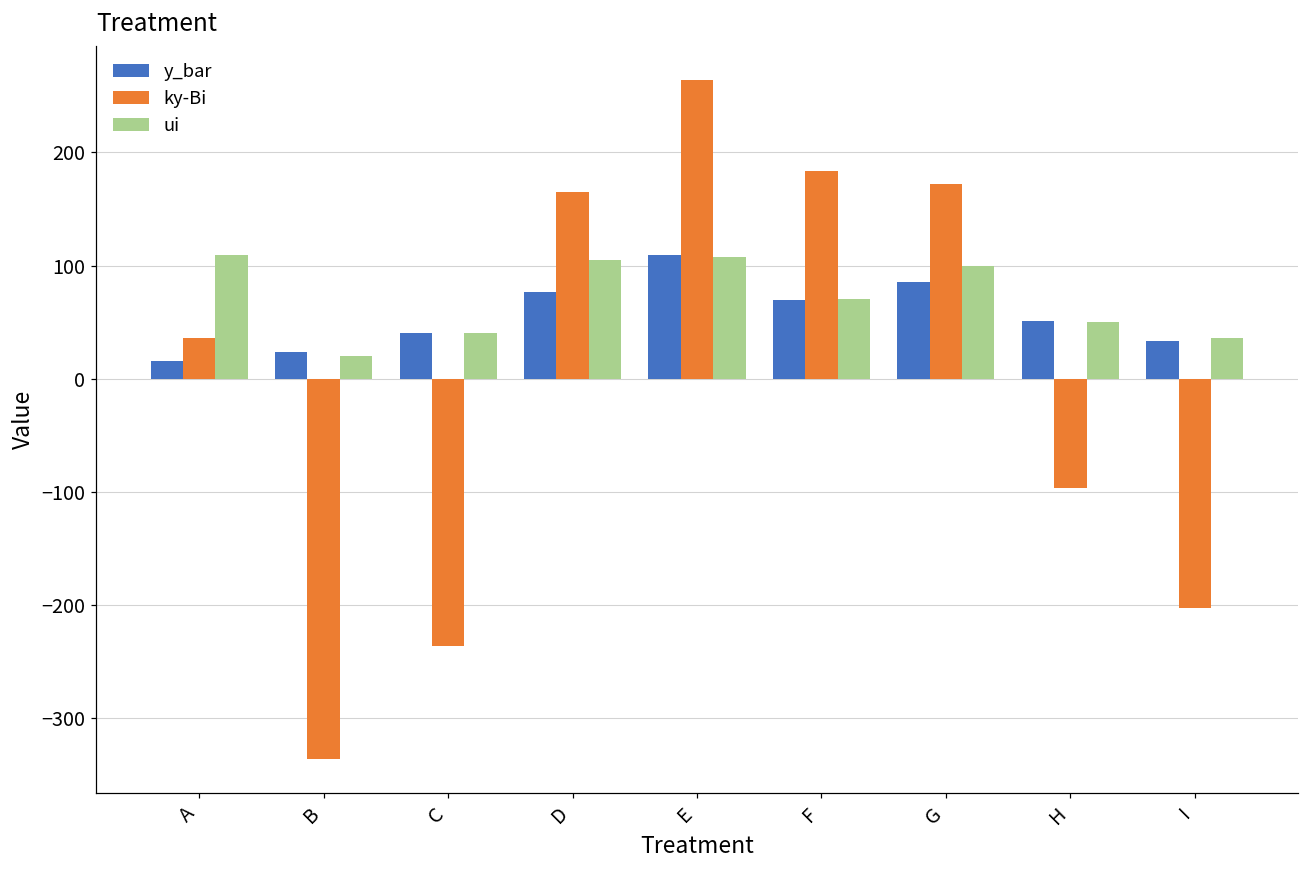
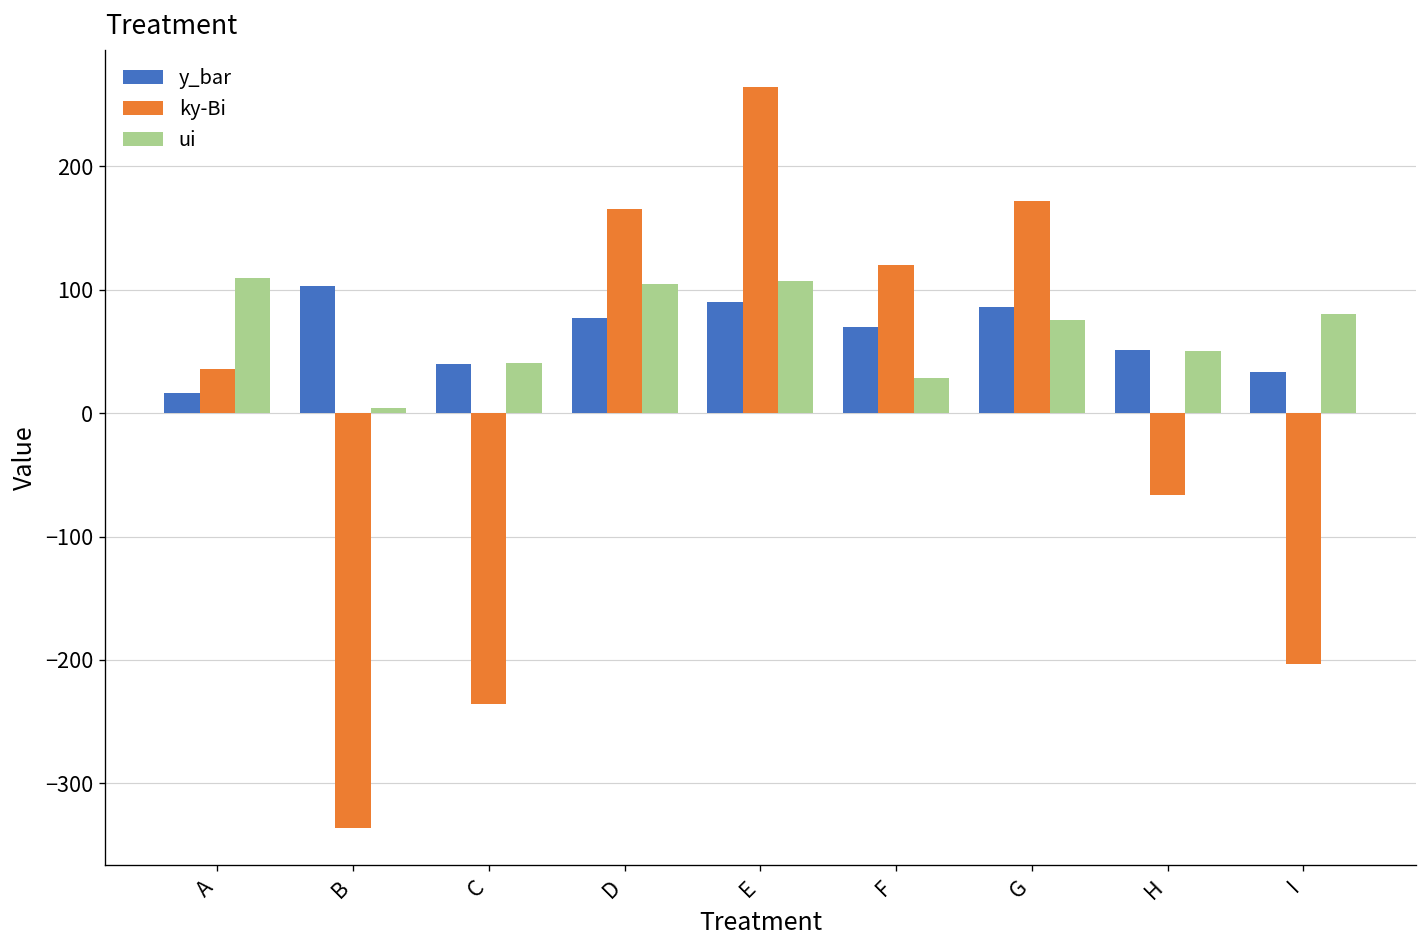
  {
    "y_bar": {
      "A": 16,
-     "B": 23,
+     "B": 103,
      "C": 40,
      "D": 77,
-     "E": 109,
+     "E": 90,
      "F": 70,
      "G": 86,
      "H": 51,
      "I": 33
    },
    "ky-Bi": {
      "A": 36,
      "B": -336,
      "C": -236,
      "D": 165,
      "E": 264,
-     "F": 184,
+     "F": 120,
      "G": 172,
-     "H": -97,
+     "H": -66,
      "I": -203
    },
    "ui": {
      "A": 110,
-     "B": 20,
+     "B": 5,
      "C": 41,
      "D": 105,
      "E": 107,
-     "F": 71,
-     "G": 99,
+     "F": 28,
+     "G": 76,
      "H": 50,
-     "I": 36
+     "I": 81
    }
  }
